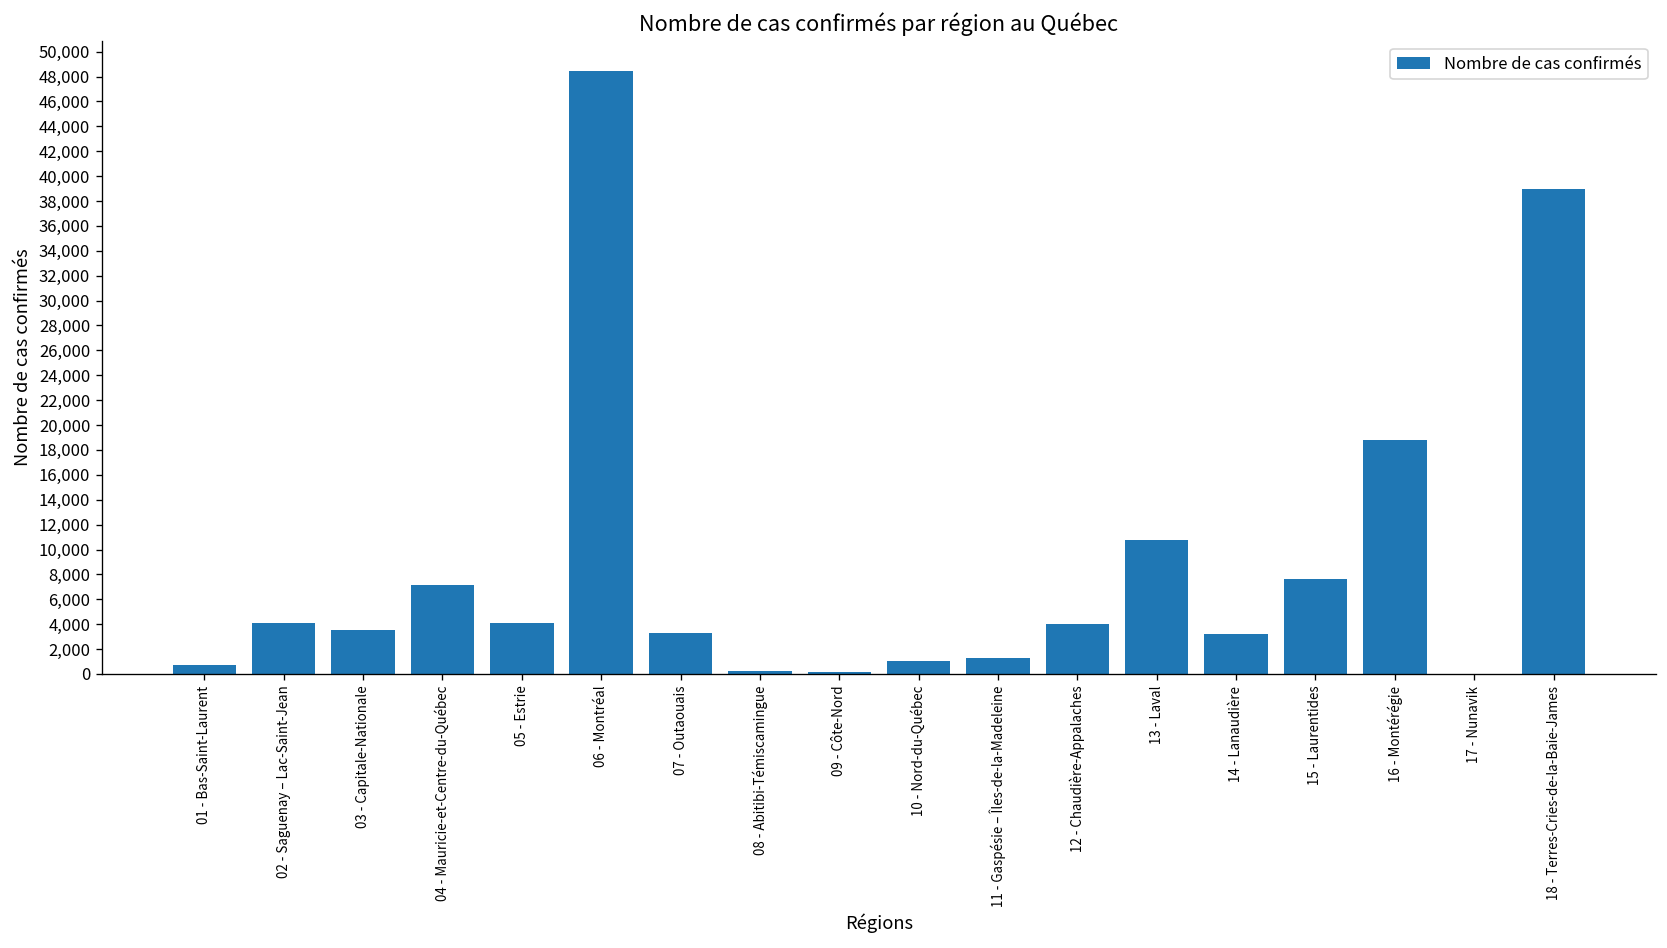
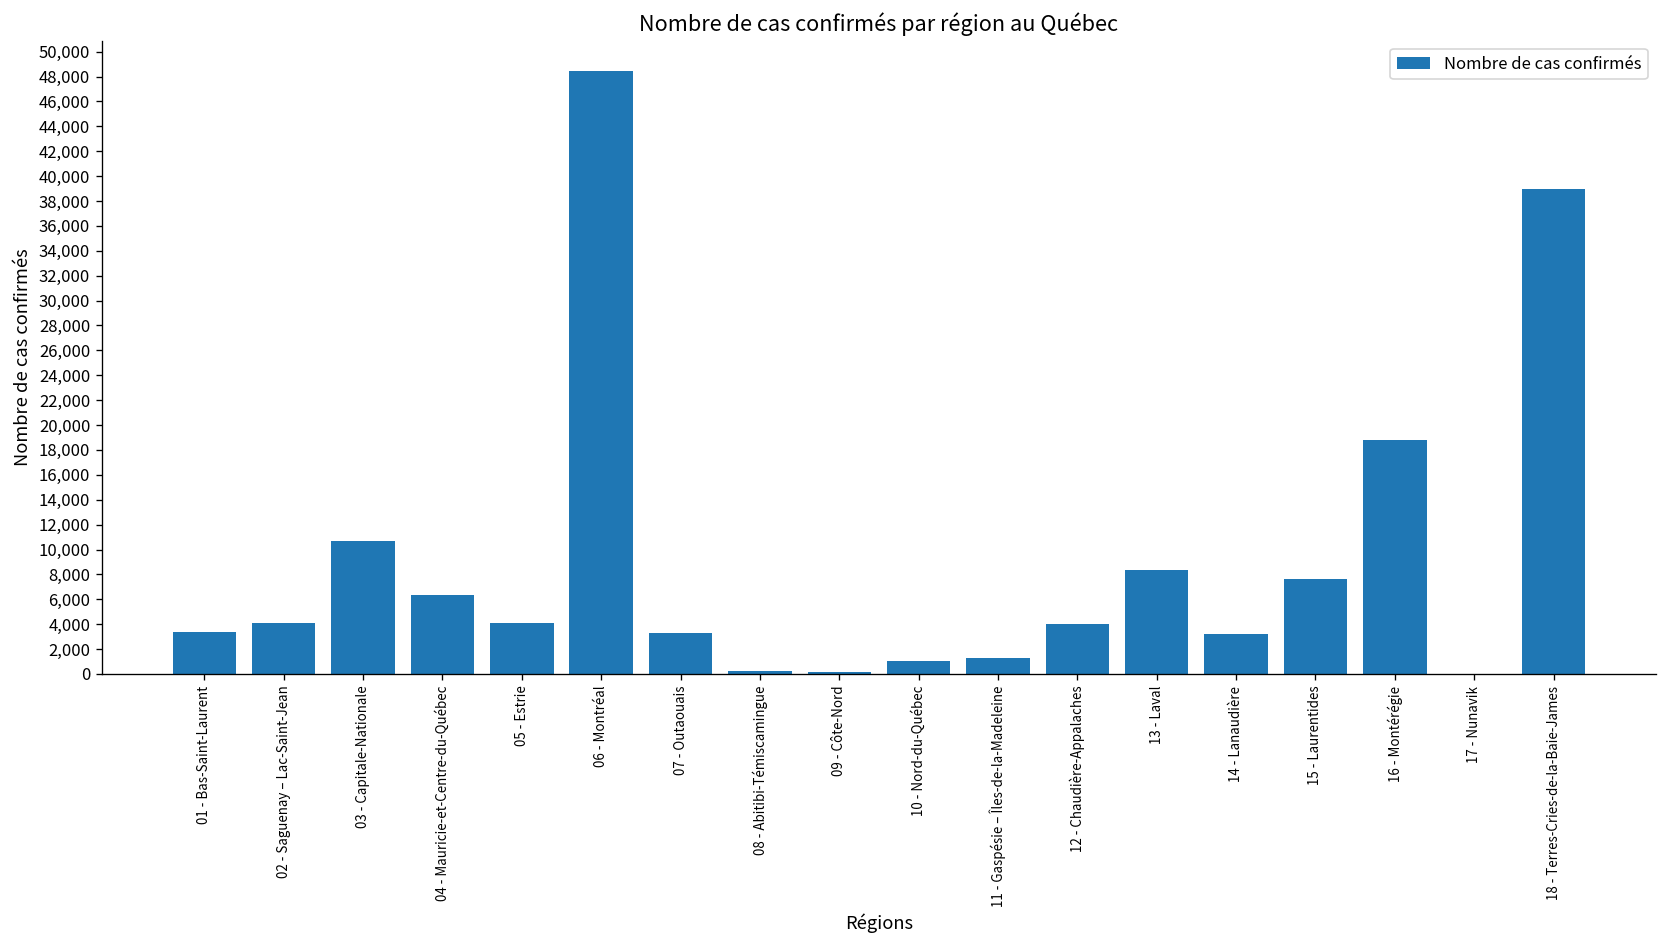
  {
-   "01 - Bas-Saint-Laurent": "700",
+   "01 - Bas-Saint-Laurent": "3,300",
    "02 - Saguenay – Lac-Saint-Jean": "4,100",
-   "03 - Capitale-Nationale": "3,600",
-   "04 - Mauricie-et-Centre-du-Québec": "7,100",
+   "03 - Capitale-Nationale": "10,700",
+   "04 - Mauricie-et-Centre-du-Québec": "6,300",
    "05 - Estrie": "4,100",
    "06 - Montréal": "48,500",
    "07 - Outaouais": "3,300",
    "08 - Abitibi-Témiscamingue": "300",
    "10 - Nord-du-Québec": "1,100",
    "11 - Gaspésie – Îles-de-la-Madeleine": "1,300",
    "12 - Chaudière-Appalaches": "4,000",
-   "13 - Laval": "10,800",
+   "13 - Laval": "8,300",
    "14 - Lanaudière": "3,200",
    "15 - Laurentides": "7,600",
    "16 - Montérégie": "18,800",
    "18 - Terres-Cries-de-la-Baie-James": "39,000"
  }
